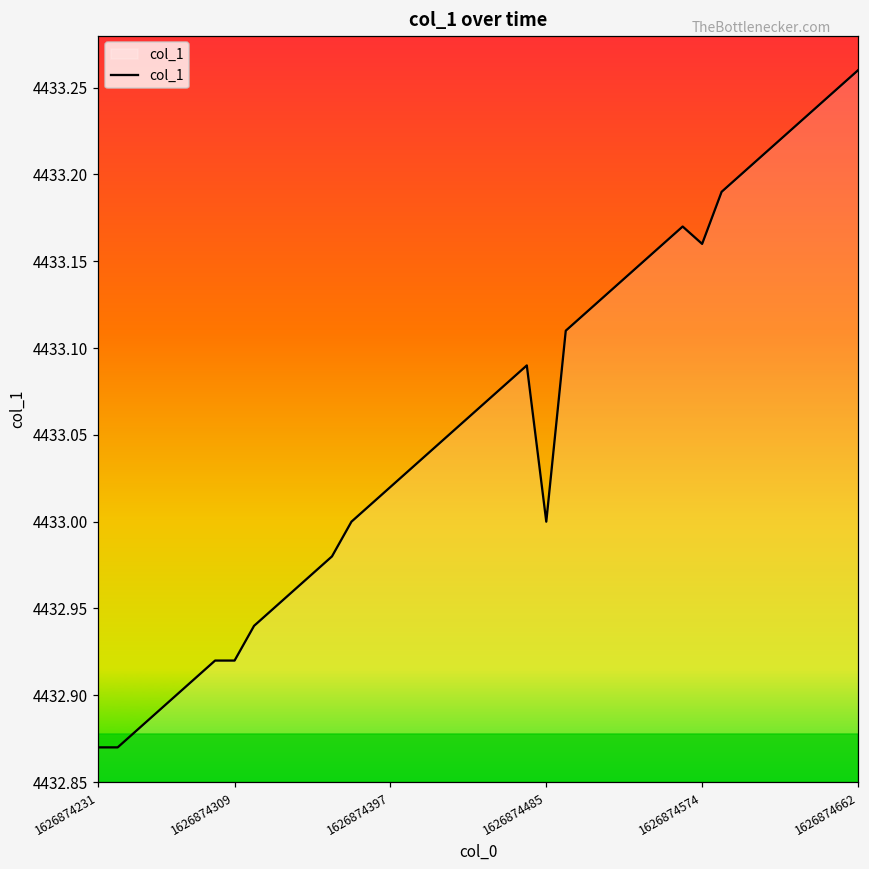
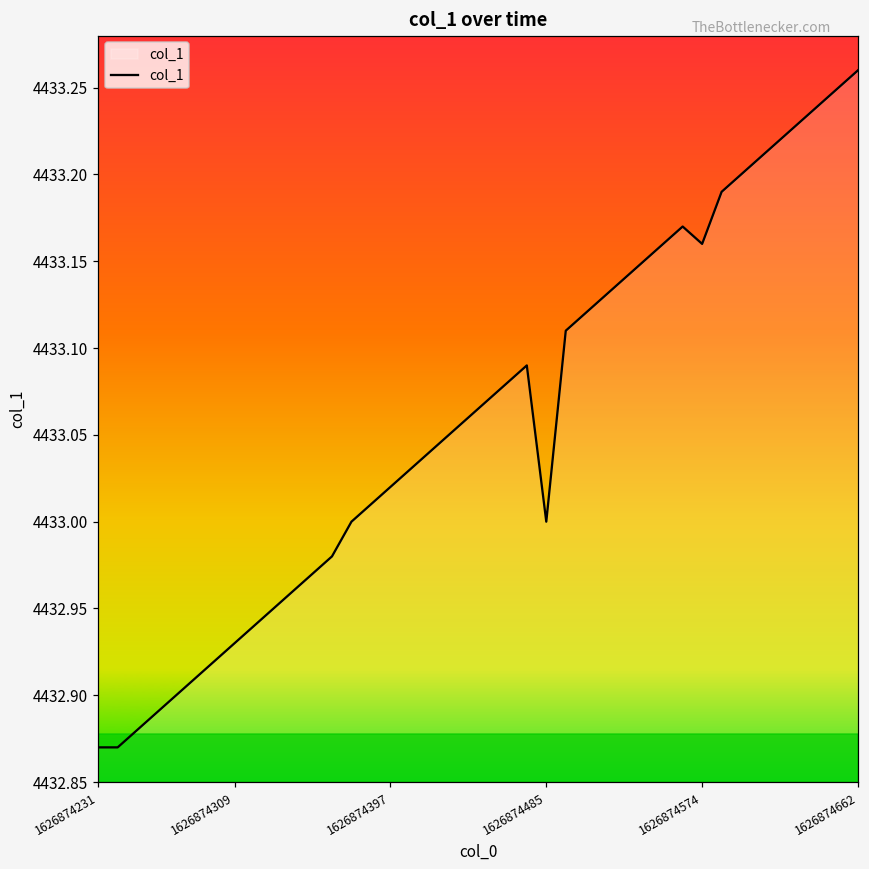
  {
-   "1626874309": 4432.92,
+   "1626874309": 4432.93,
    "1626874397": 4433.02,
    "1626874485": 4433.00,
    "1626874574": 4433.16,
    "1626874662": 4433.26
  }
